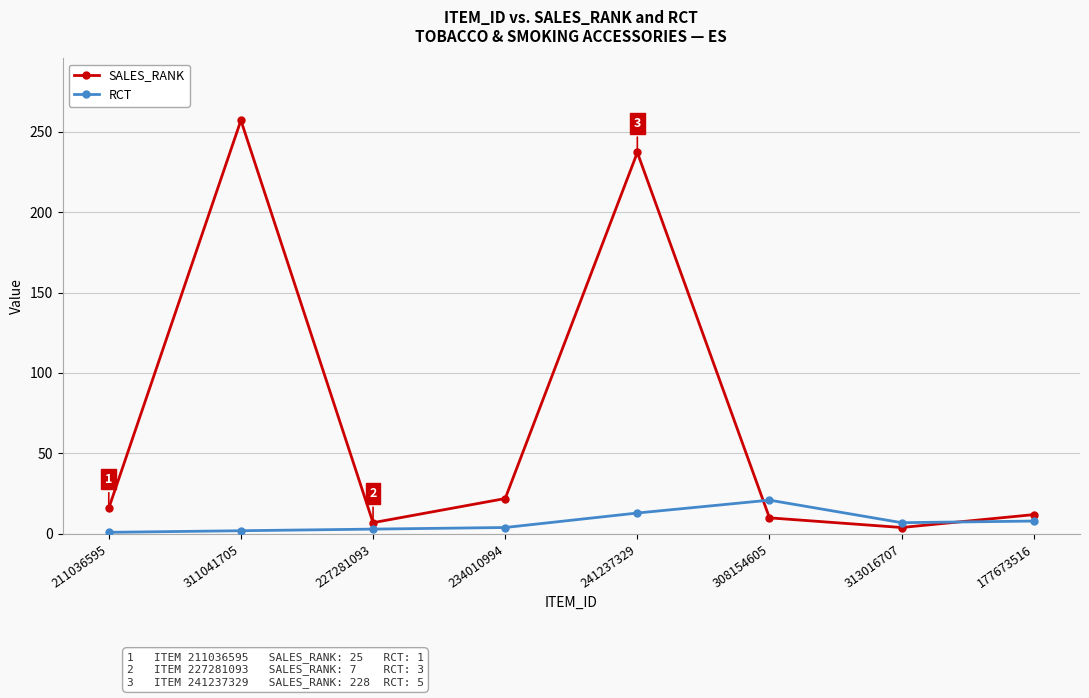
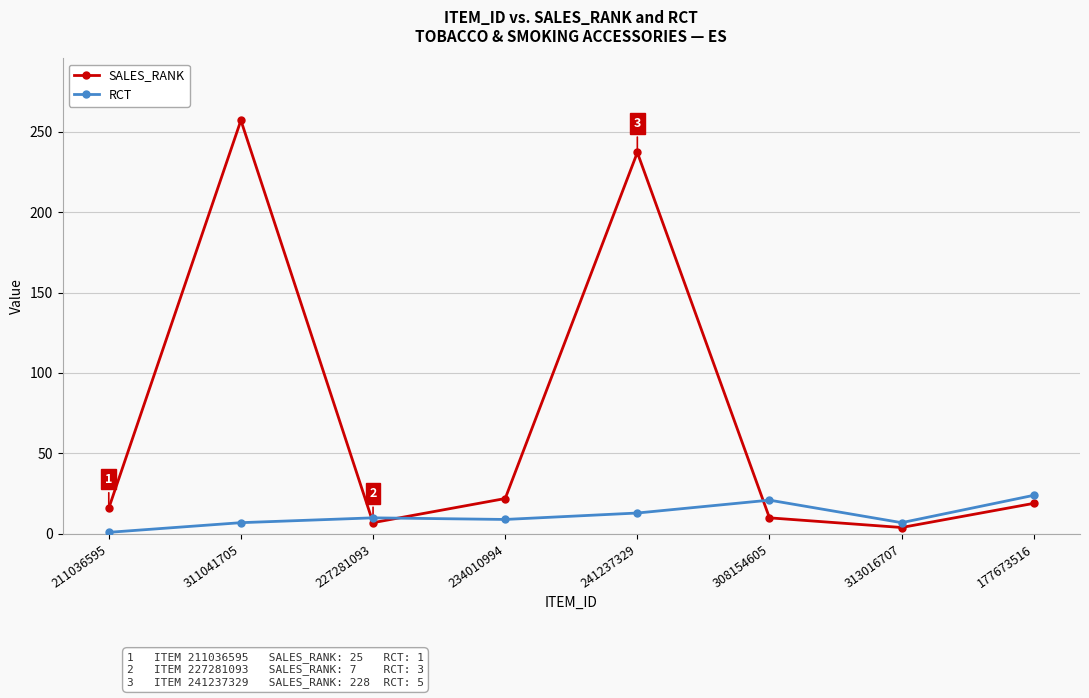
  {
    "SALES_RANK": {
      "311041705": 257,
      "234010994": 22,
      "308154605": 10,
      "313016707": 4,
-     "177673516": 12
+     "177673516": 19
    },
    "RCT": {
      "211036595": 1,
-     "311041705": 2,
-     "227281093": 3,
-     "234010994": 4,
+     "311041705": 7,
+     "227281093": 10,
+     "234010994": 9,
      "241237329": 13,
      "308154605": 21,
      "313016707": 7,
-     "177673516": 8
+     "177673516": 24
    }
  }
